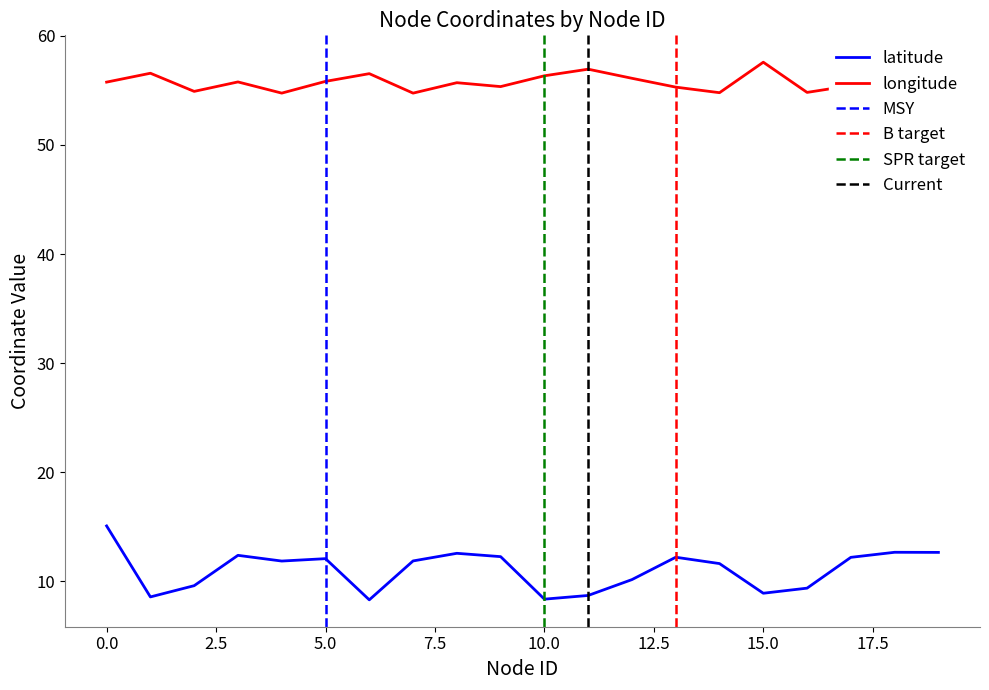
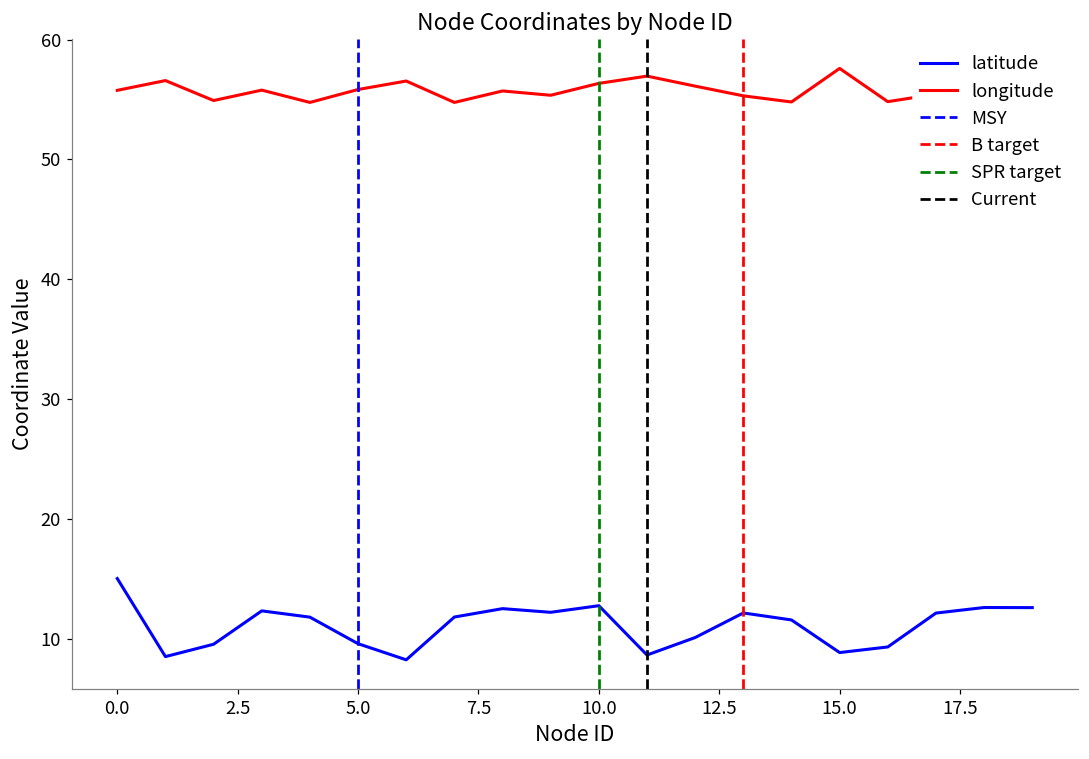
  {
    "latitude": {
      "0.0": 15.1,
-     "5.0": 12.1,
-     "10.0": 8.4,
+     "5.0": 9.6,
+     "10.0": 12.8,
      "15.0": 8.9
    },
    "longitude": {
      "0.0": 55.8,
      "5.0": 55.8,
      "10.0": 56.3,
      "15.0": 57.6
    }
  }
